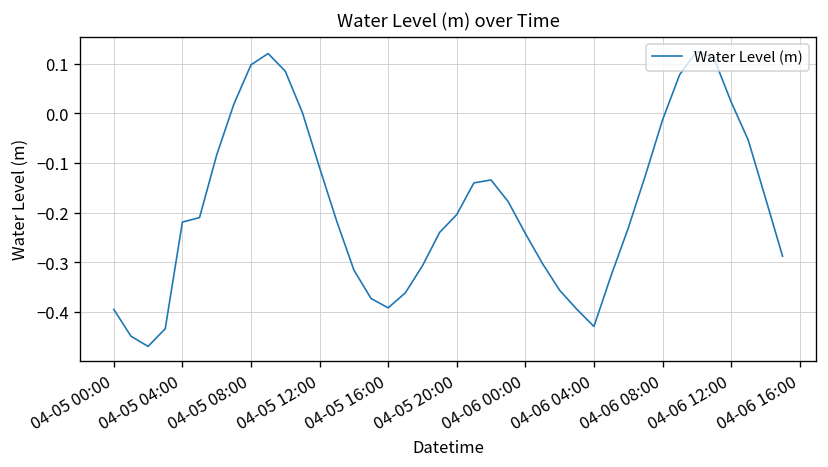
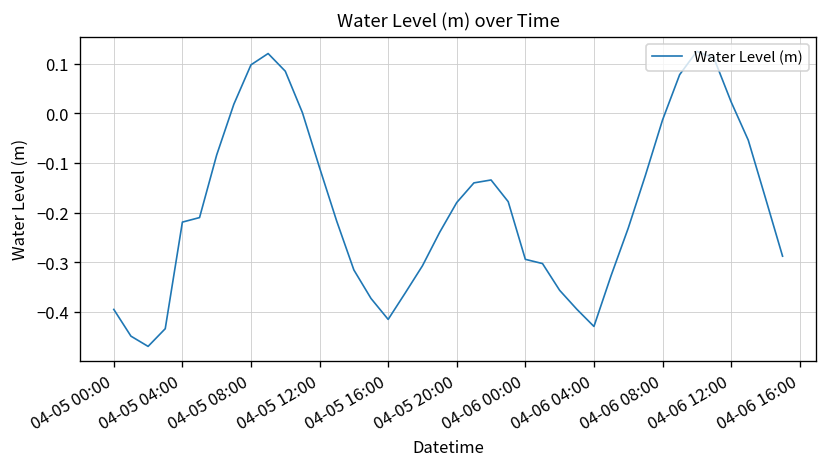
  {
    "04-05 00:00": -0.40,
    "04-05 04:00": -0.22,
    "04-05 08:00": 0.10,
    "04-05 12:00": -0.11,
-   "04-05 16:00": -0.39,
-   "04-05 20:00": -0.20,
-   "04-06 00:00": -0.24,
+   "04-05 16:00": -0.42,
+   "04-05 20:00": -0.18,
+   "04-06 00:00": -0.29,
    "04-06 04:00": -0.43,
    "04-06 08:00": -0.01,
    "04-06 12:00": 0.02
  }
